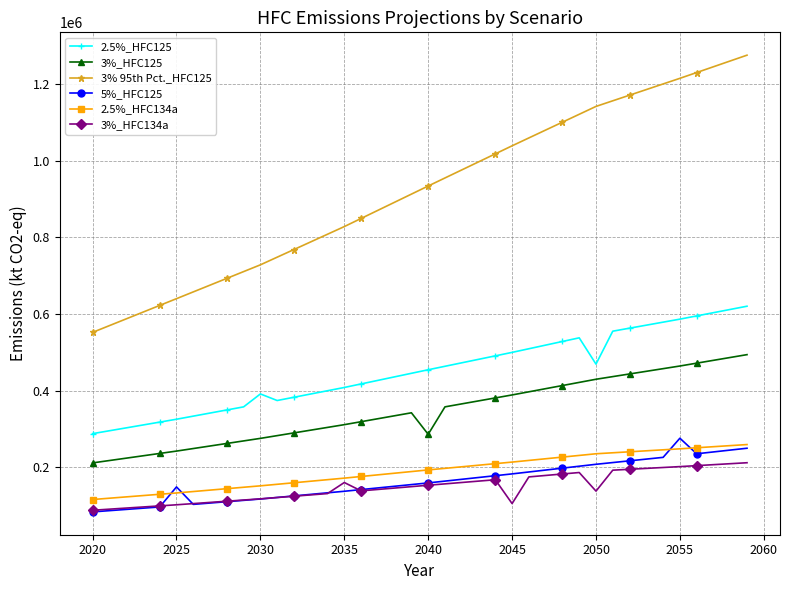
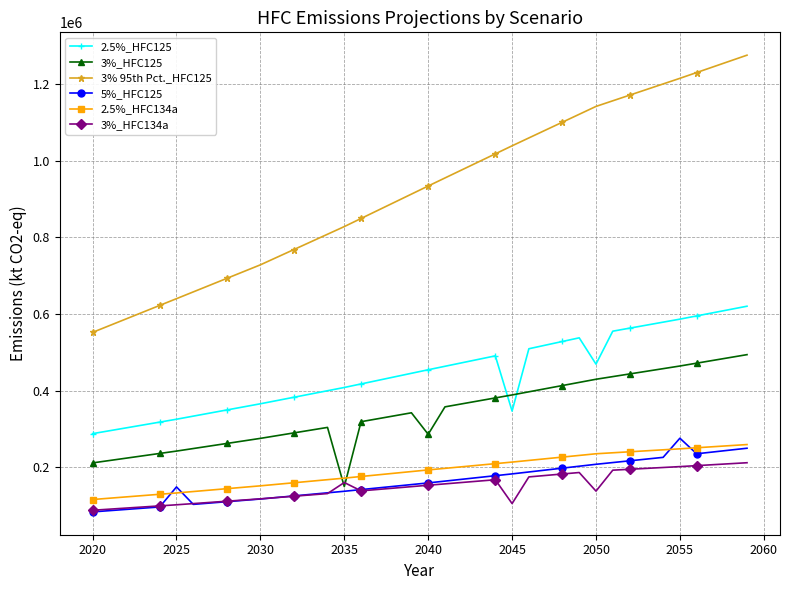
  {
    "2.5%_HFC125": {
      "2020": 290000,
      "2025": 330000,
-     "2030": 390000,
+     "2030": 370000,
      "2035": 410000,
      "2040": 450000,
-     "2045": 500000,
+     "2045": 350000,
      "2050": 470000,
      "2055": 590000
    },
    "3%_HFC125": {
      "2020": 210000,
      "2025": 240000,
      "2030": 280000,
-     "2035": 310000,
+     "2035": 150000,
      "2040": 290000,
      "2045": 390000,
      "2050": 430000,
      "2055": 460000
    },
    "5%_HFC125": {
      "2025": 150000,
      "2035": 140000,
      "2045": 180000,
      "2050": 210000,
      "2055": 280000
    },
    "3%_HFC134a": {
      "2025": 100000,
      "2035": 160000,
      "2045": 100000,
      "2050": 140000,
      "2055": 200000
    }
  }
